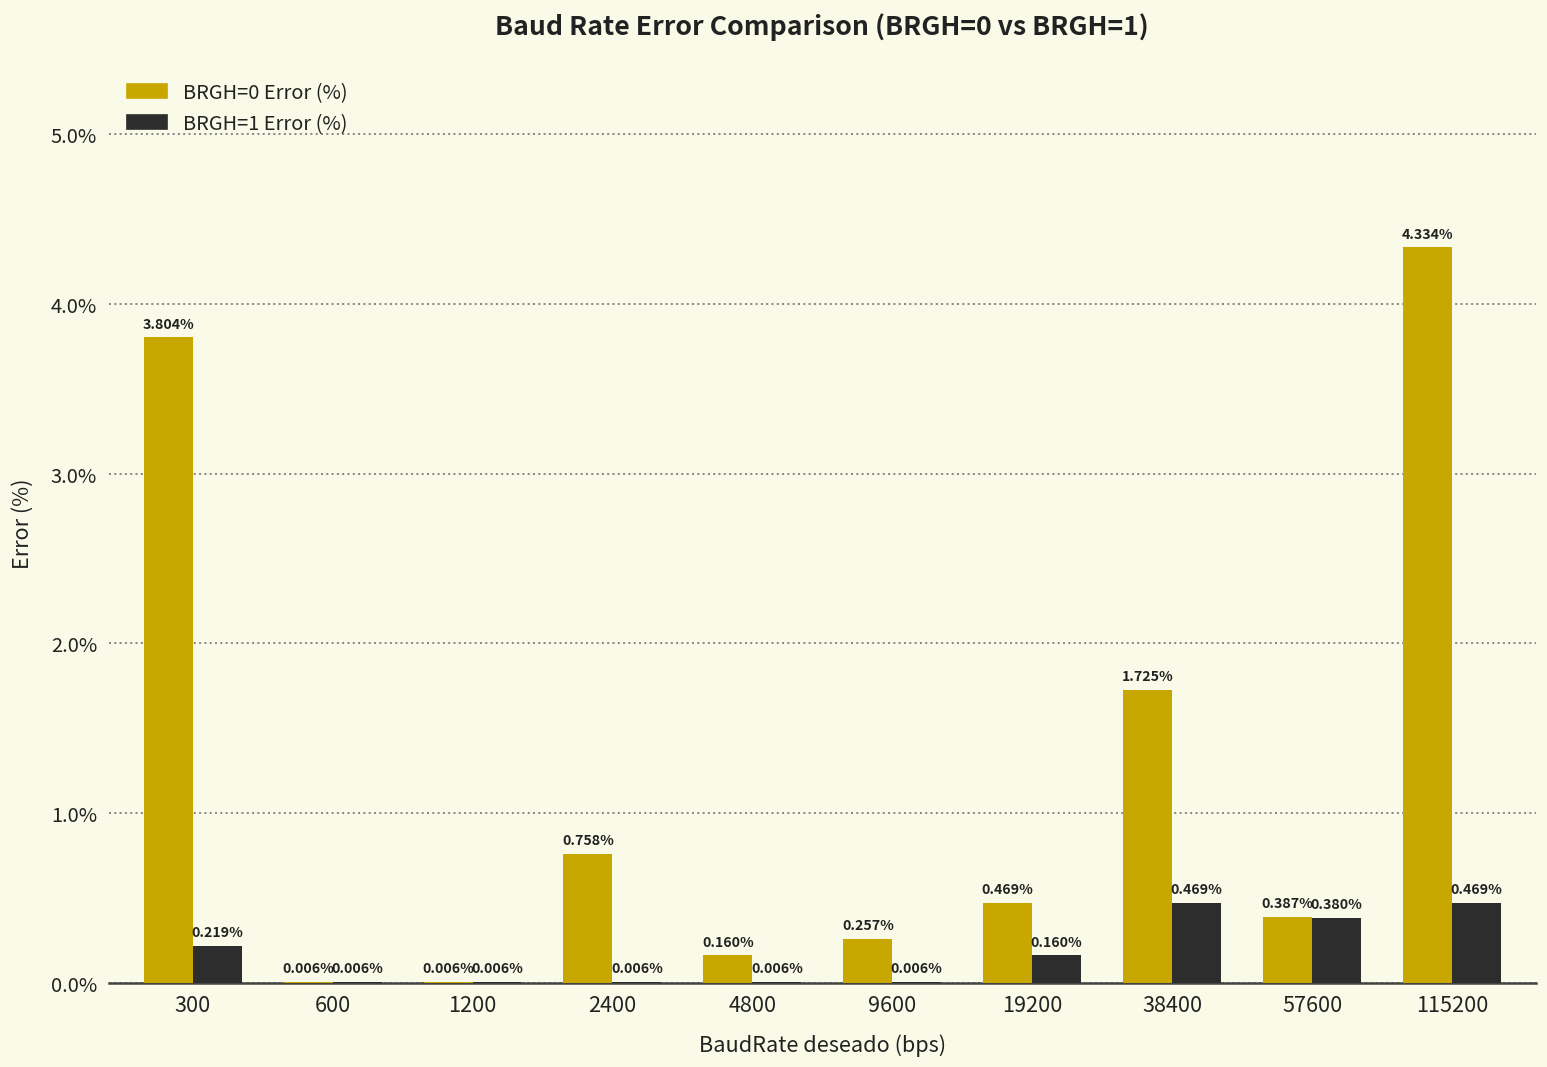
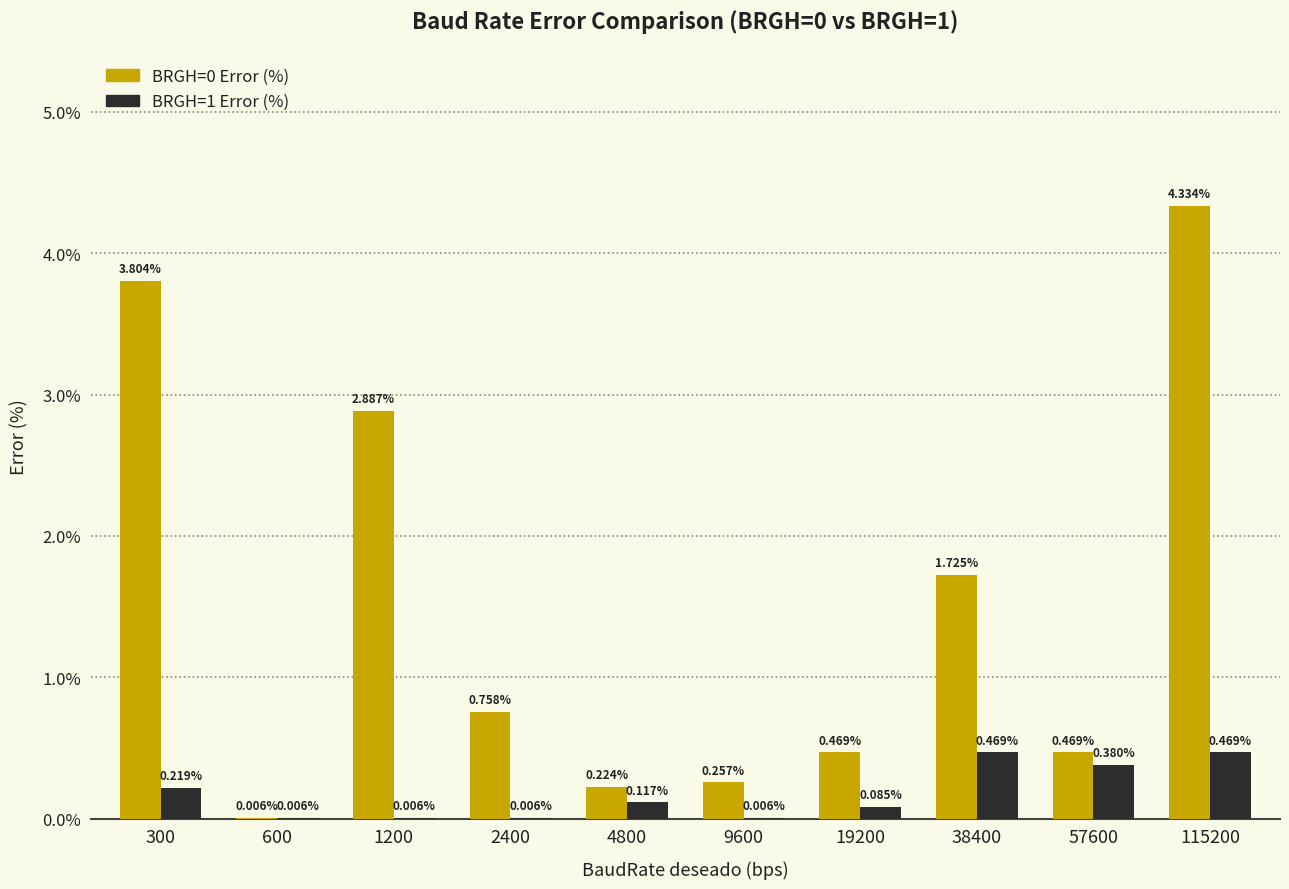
  {
    "BRGH=0 Error (%)": {
      "300": "3.804%",
      "600": "0.006%",
-     "1200": "0.006%",
+     "1200": "2.887%",
      "2400": "0.758%",
-     "4800": "0.160%",
+     "4800": "0.224%",
      "9600": "0.257%",
      "19200": "0.469%",
      "38400": "1.725%",
-     "57600": "0.387%",
+     "57600": "0.469%",
      "115200": "4.334%"
    },
    "BRGH=1 Error (%)": {
      "300": "0.219%",
      "600": "0.006%",
      "1200": "0.006%",
      "2400": "0.006%",
-     "4800": "0.006%",
+     "4800": "0.117%",
      "9600": "0.006%",
-     "19200": "0.160%",
+     "19200": "0.085%",
      "38400": "0.469%",
      "57600": "0.380%",
      "115200": "0.469%"
    }
  }
